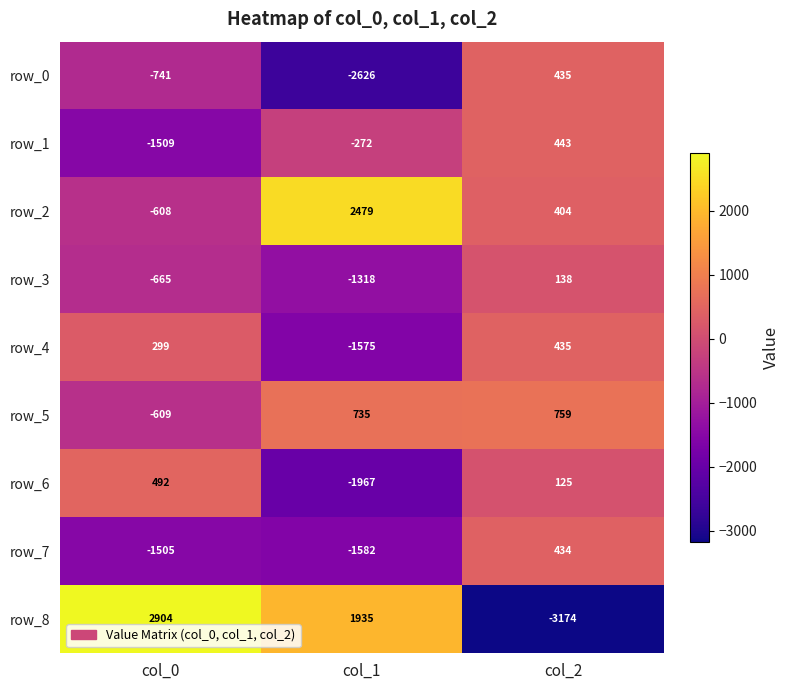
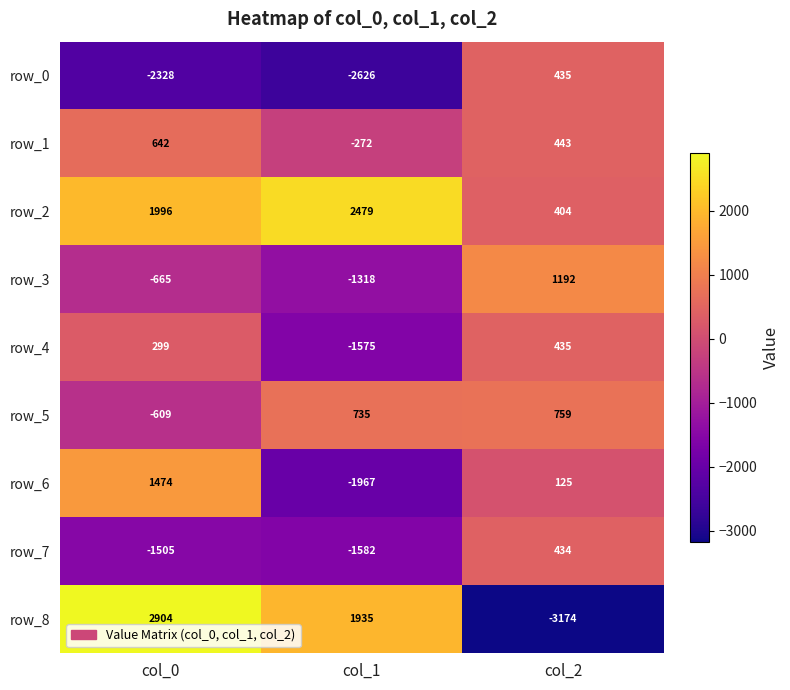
  {
    "row_0": {
-     "col_0": -741,
+     "col_0": -2328,
      "col_1": -2626,
      "col_2": 435
    },
    "row_1": {
-     "col_0": -1509,
+     "col_0": 642,
      "col_1": -272,
      "col_2": 443
    },
    "row_2": {
-     "col_0": -608,
+     "col_0": 1996,
      "col_1": 2479,
      "col_2": 404
    },
    "row_3": {
      "col_0": -665,
      "col_1": -1318,
-     "col_2": 138
+     "col_2": 1192
    },
    "row_4": {
      "col_0": 299,
      "col_1": -1575,
      "col_2": 435
    },
    "row_5": {
      "col_0": -609,
      "col_1": 735,
      "col_2": 759
    },
    "row_6": {
-     "col_0": 492,
+     "col_0": 1474,
      "col_1": -1967,
      "col_2": 125
    },
    "row_7": {
      "col_0": -1505,
      "col_1": -1582,
      "col_2": 434
    },
    "row_8": {
      "col_1": 1935,
      "col_2": -3174
    }
  }
